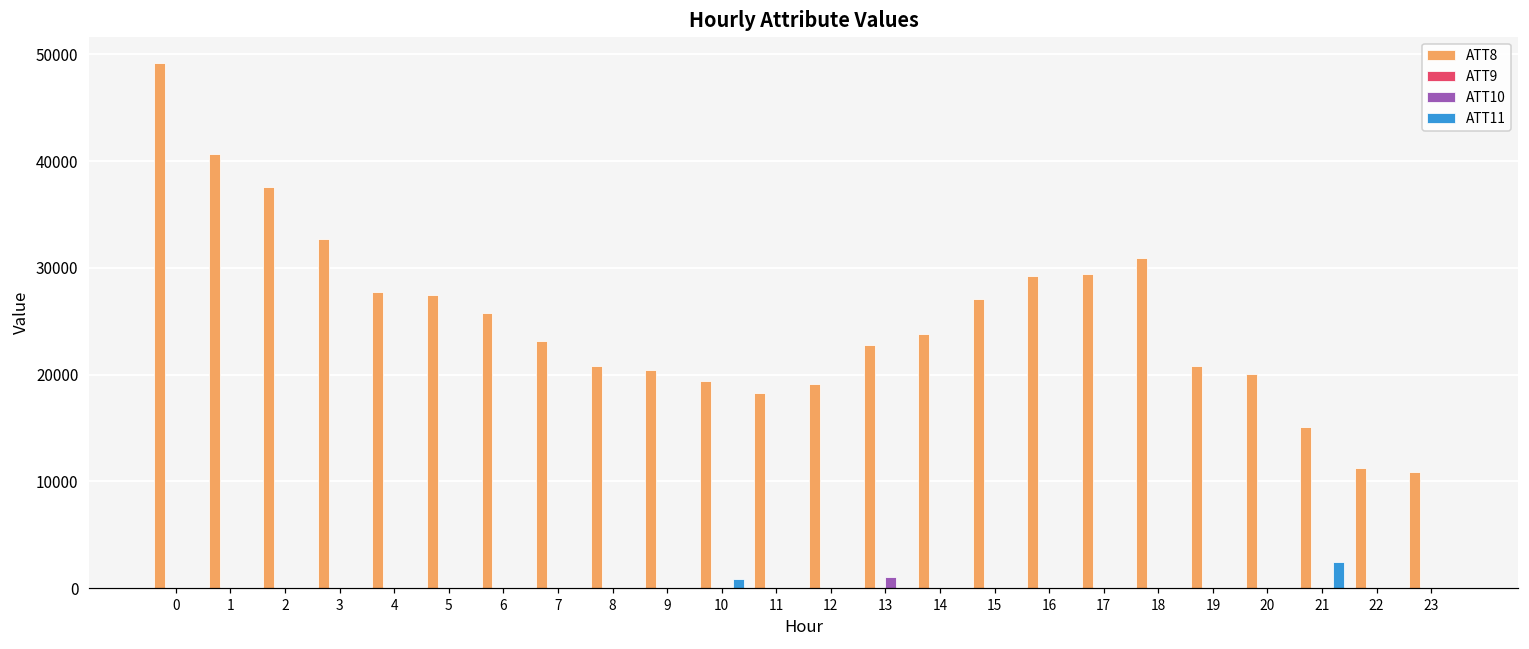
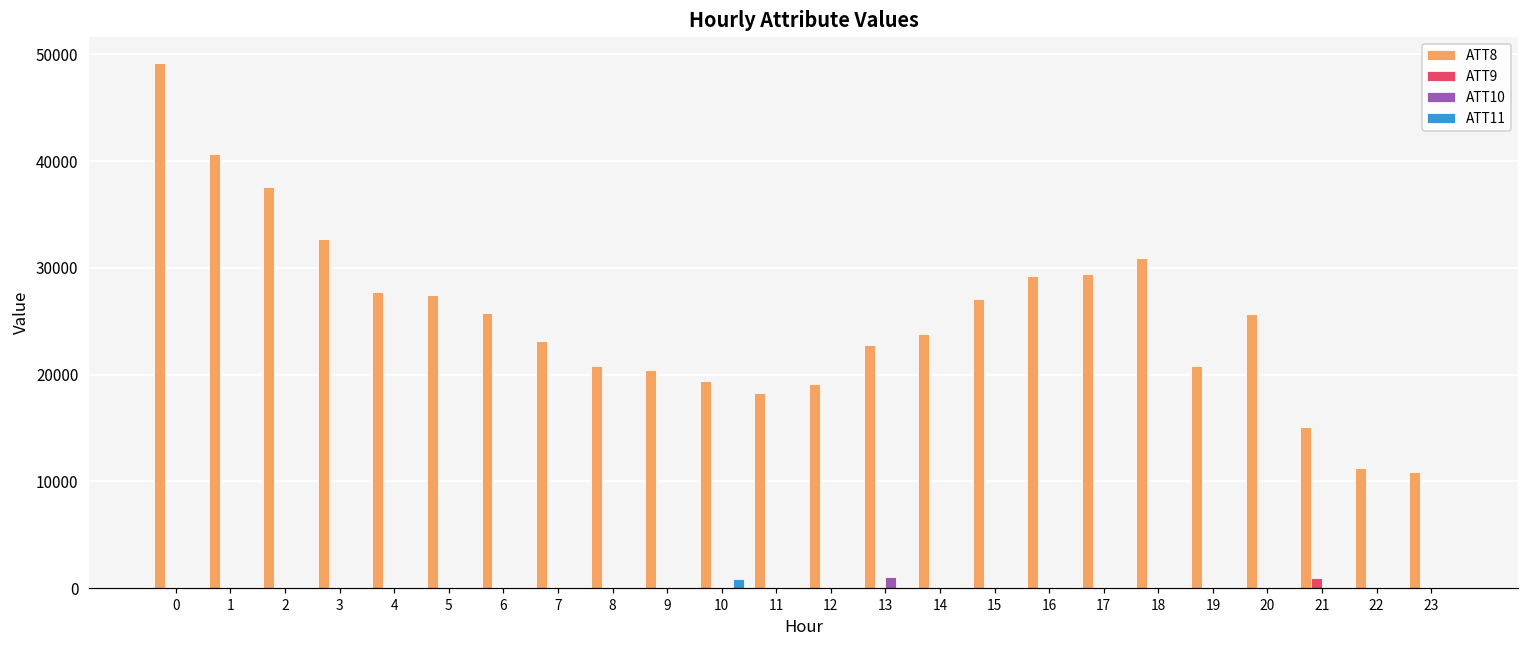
  {
    "ATT8": {
      "0": 49000,
      "1": 41000,
      "2": 38000,
      "3": 33000,
      "4": 28000,
      "5": 28000,
      "6": 26000,
      "7": 23000,
      "8": 21000,
      "9": 20000,
      "10": 19000,
      "11": 18000,
      "12": 19000,
      "13": 23000,
      "14": 24000,
      "15": 27000,
      "16": 29000,
      "17": 29000,
      "18": 31000,
      "19": 21000,
-     "20": 20000,
+     "20": 26000,
      "21": 15000,
      "22": 11000,
      "23": 11000
    },
    "ATT9": {
-     "21": 0
+     "21": 1000
    },
    "ATT10": {
      "13": 1000
    },
    "ATT11": {
      "10": 1000,
-     "21": 2000
+     "21": 0
    }
  }
